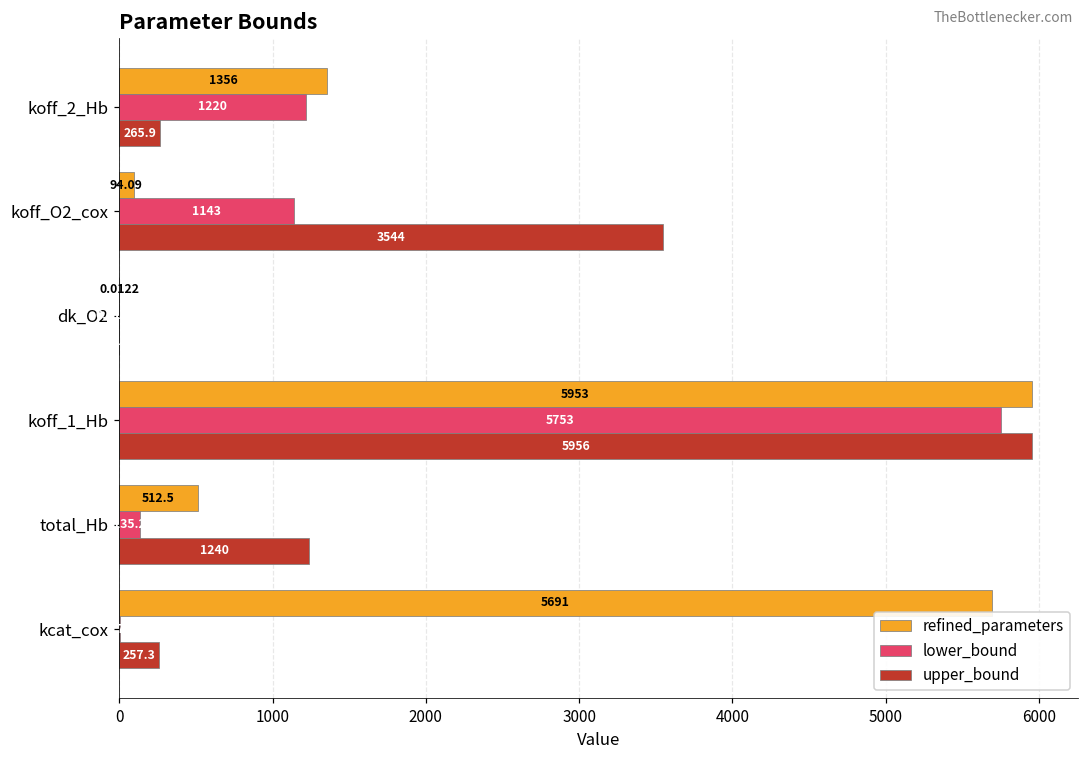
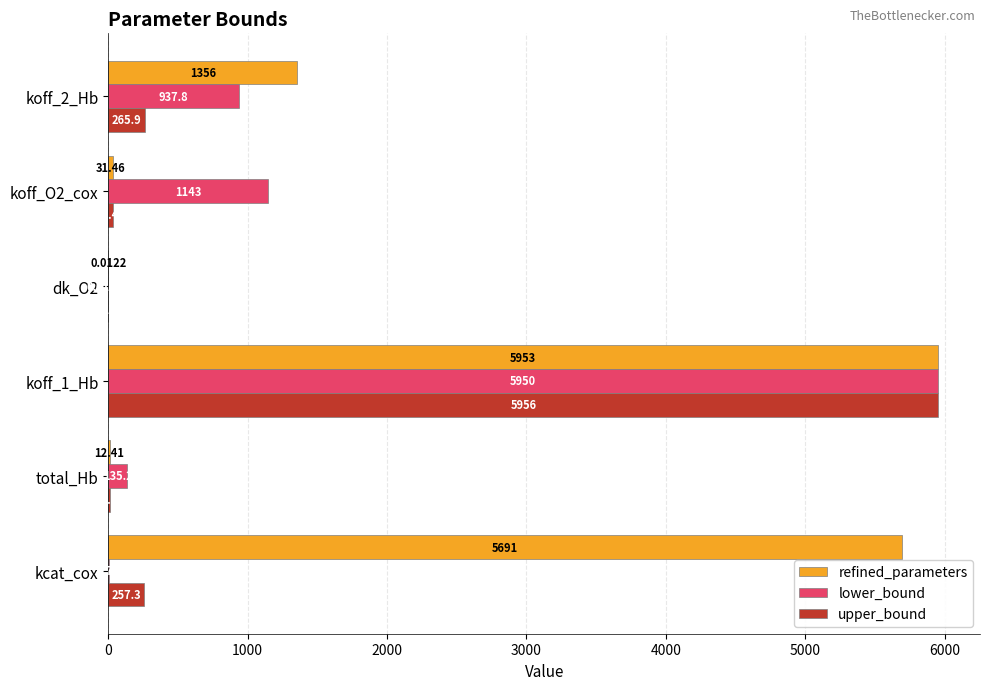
  {
    "refined_parameters": {
      "koff_2_Hb": 1356,
-     "koff_O2_cox": 94.09,
+     "koff_O2_cox": 31.46,
      "dk_O2": 0.0122,
      "koff_1_Hb": 5953,
-     "total_Hb": 512.5,
+     "total_Hb": 12.41,
      "kcat_cox": 5691
    },
    "lower_bound": {
-     "koff_2_Hb": 1220,
+     "koff_2_Hb": 937.8,
      "koff_O2_cox": 1143,
-     "koff_1_Hb": 5753,
+     "koff_1_Hb": 5950,
      "total_Hb": 135.2
    },
    "upper_bound": {
-     "koff_O2_cox": 3540,
-     "total_Hb": 1240
+     "koff_O2_cox": 30,
+     "total_Hb": 10
    }
  }
